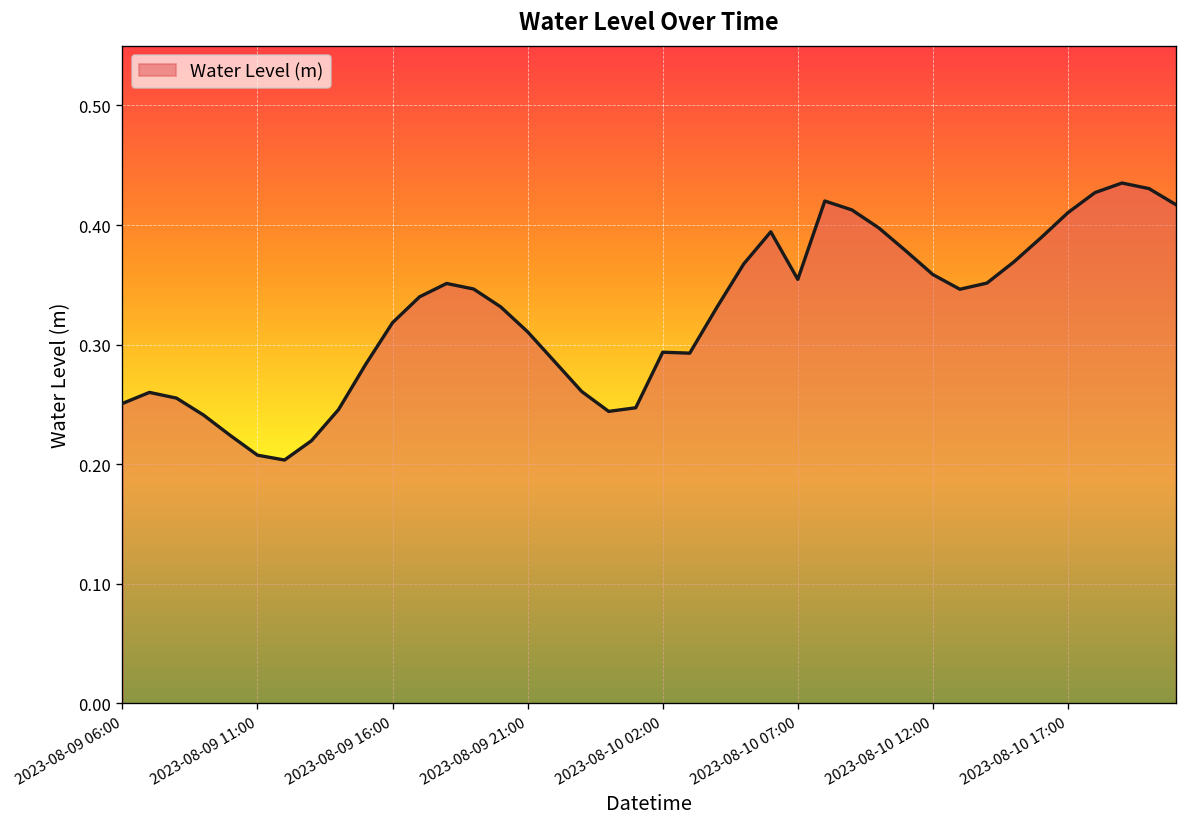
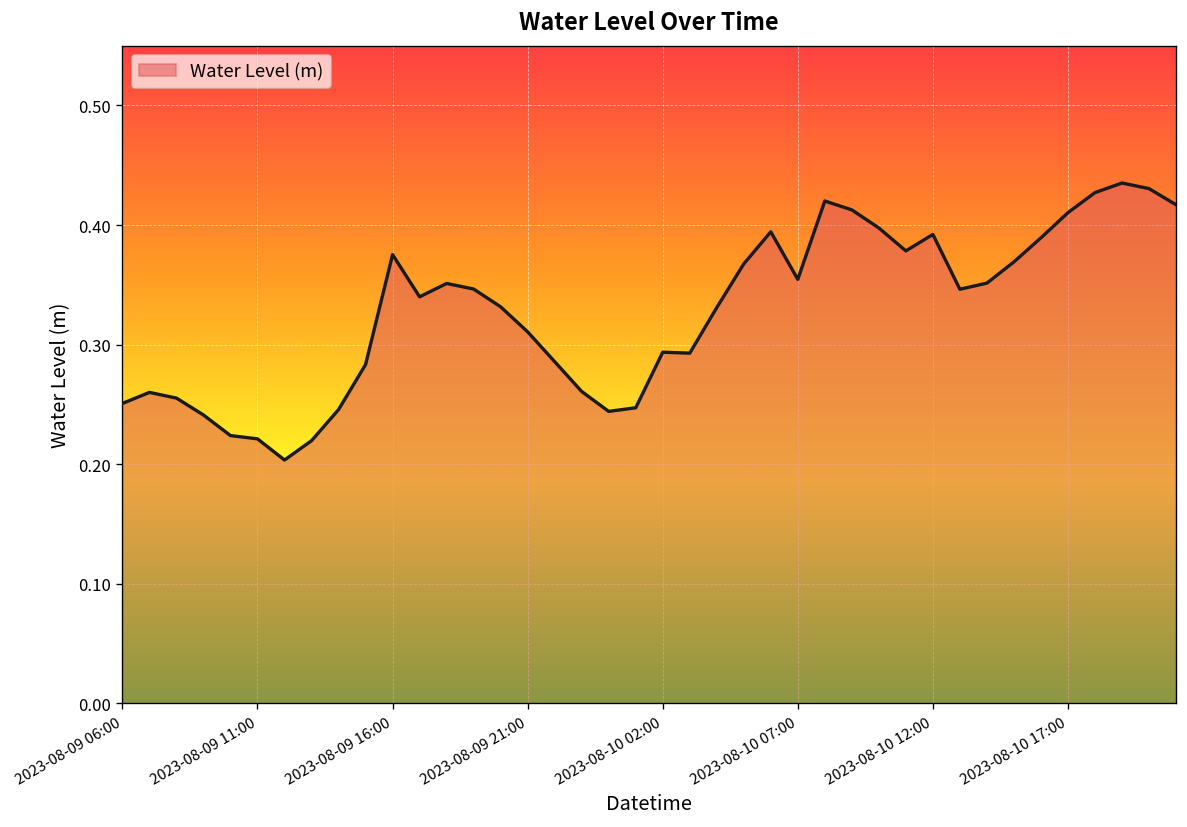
  {
    "2023-08-09 06:00": 0.25,
-   "2023-08-09 11:00": 0.21,
-   "2023-08-09 16:00": 0.32,
+   "2023-08-09 11:00": 0.22,
+   "2023-08-09 16:00": 0.38,
    "2023-08-09 21:00": 0.31,
    "2023-08-10 02:00": 0.29,
    "2023-08-10 07:00": 0.35,
-   "2023-08-10 12:00": 0.36,
+   "2023-08-10 12:00": 0.39,
    "2023-08-10 17:00": 0.41
  }
